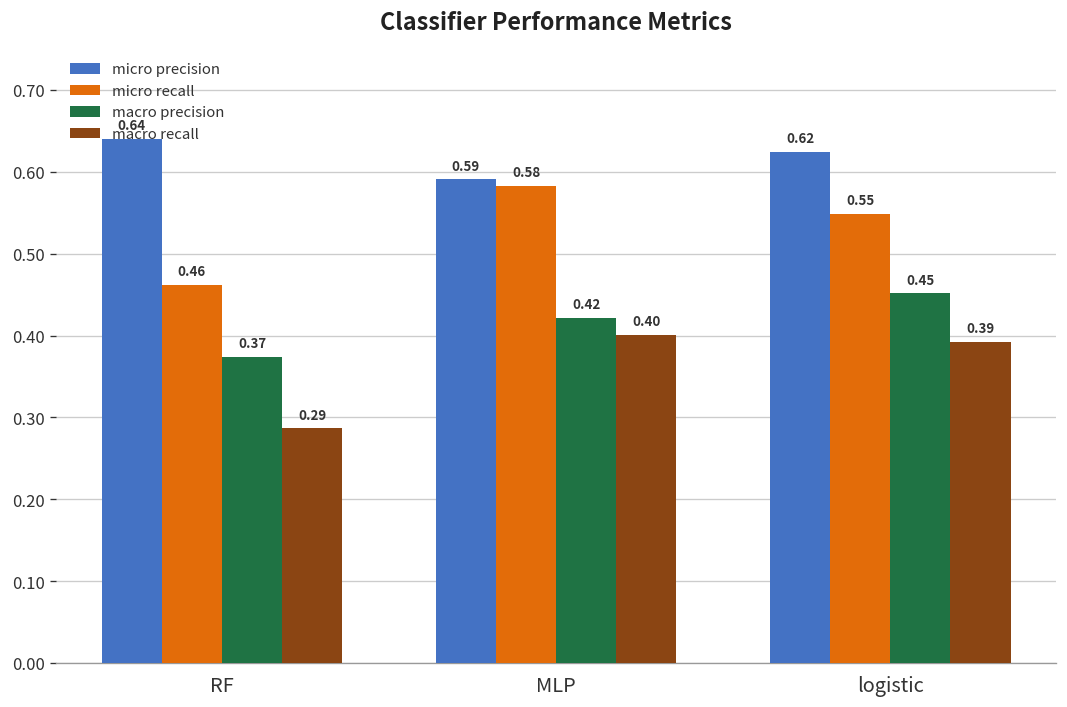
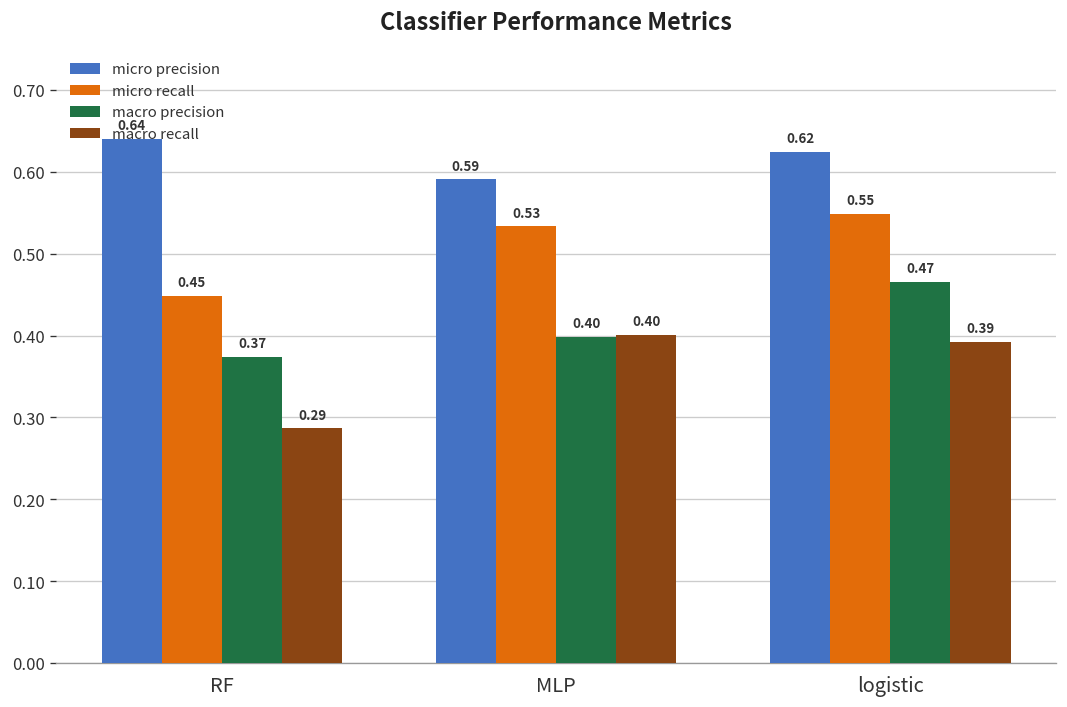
  {
    "micro precision": {
      "RF": 0.64,
      "MLP": 0.59,
      "logistic": 0.62
    },
    "micro recall": {
-     "RF": 0.46,
-     "MLP": 0.58,
+     "RF": 0.45,
+     "MLP": 0.53,
      "logistic": 0.55
    },
    "macro precision": {
      "RF": 0.37,
-     "MLP": 0.42,
-     "logistic": 0.45
+     "MLP": 0.40,
+     "logistic": 0.47
    },
    "macro recall": {
      "RF": 0.29,
      "MLP": 0.40,
      "logistic": 0.39
    }
  }
